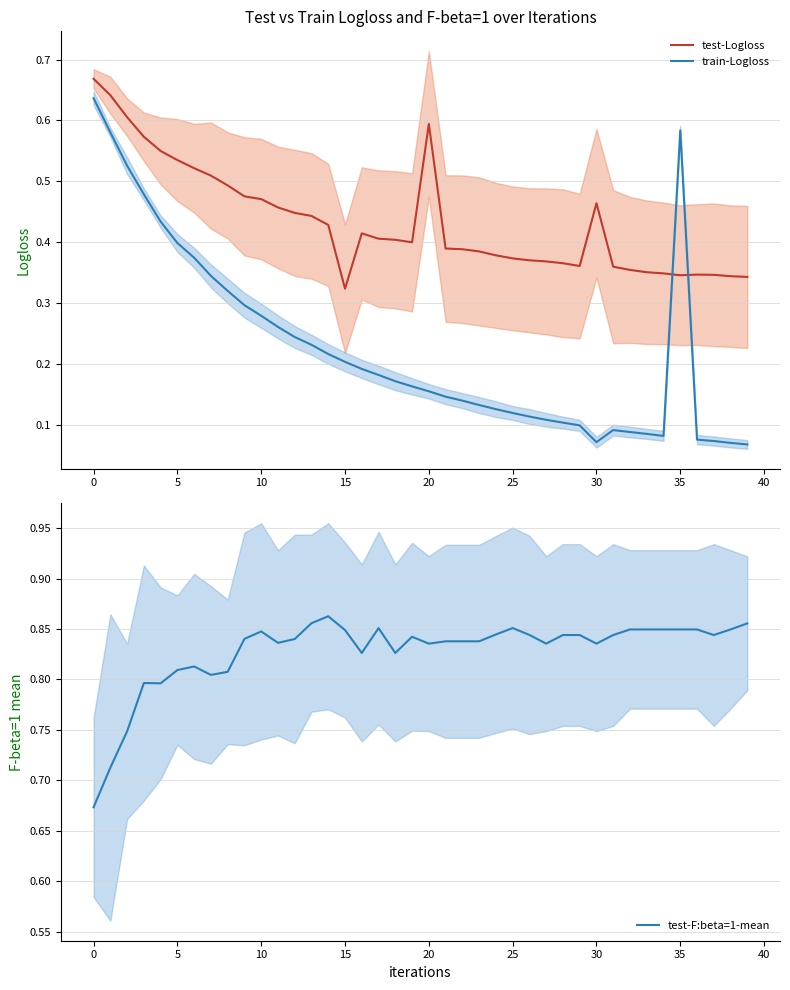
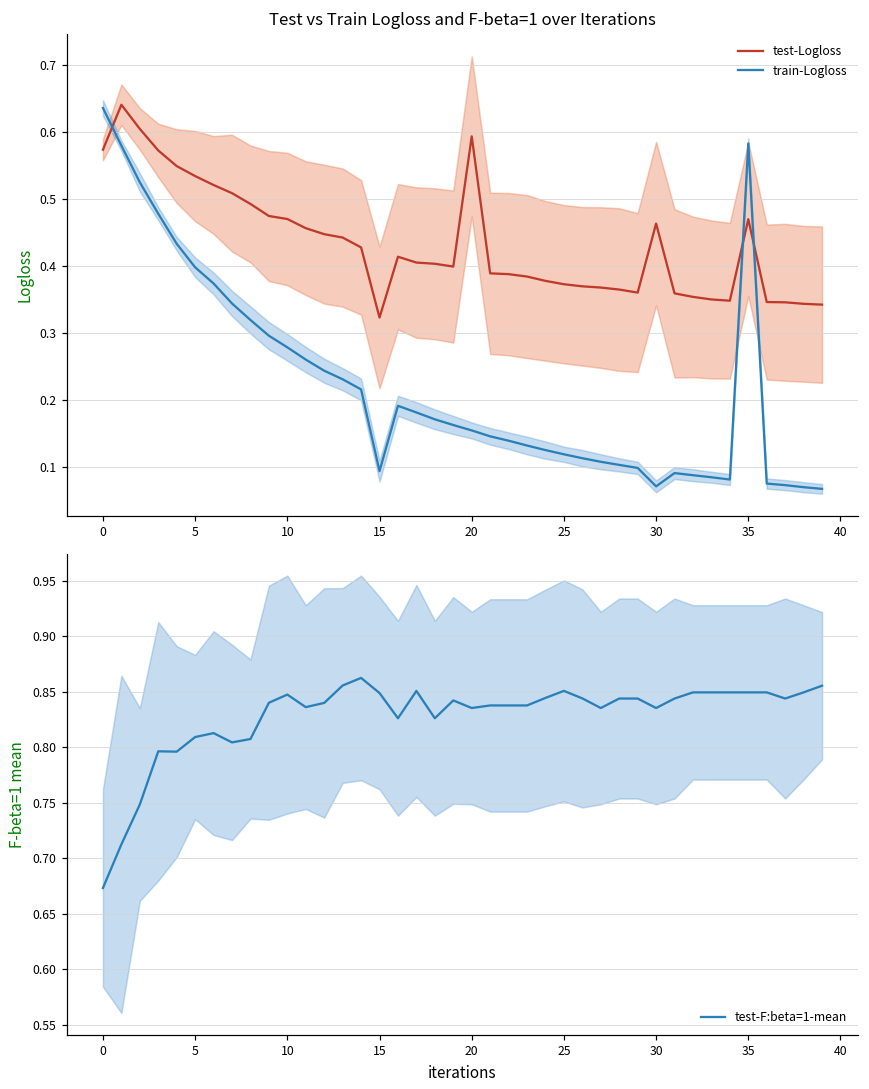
  {
    "Test vs Train Logloss and F-beta=1 over Iterations": {
      "test-Logloss": {
-       "0": 0.67,
+       "0": 0.57,
        "5": 0.53,
        "10": 0.47,
        "15": 0.32,
        "20": 0.59,
        "25": 0.37,
        "30": 0.46,
-       "35": 0.35
+       "35": 0.47
      },
      "train-Logloss": {
        "0": 0.64,
        "5": 0.40,
        "10": 0.28,
-       "15": 0.20,
+       "15": 0.09,
        "20": 0.16,
        "25": 0.12,
        "30": 0.07
      }
    }
  }
